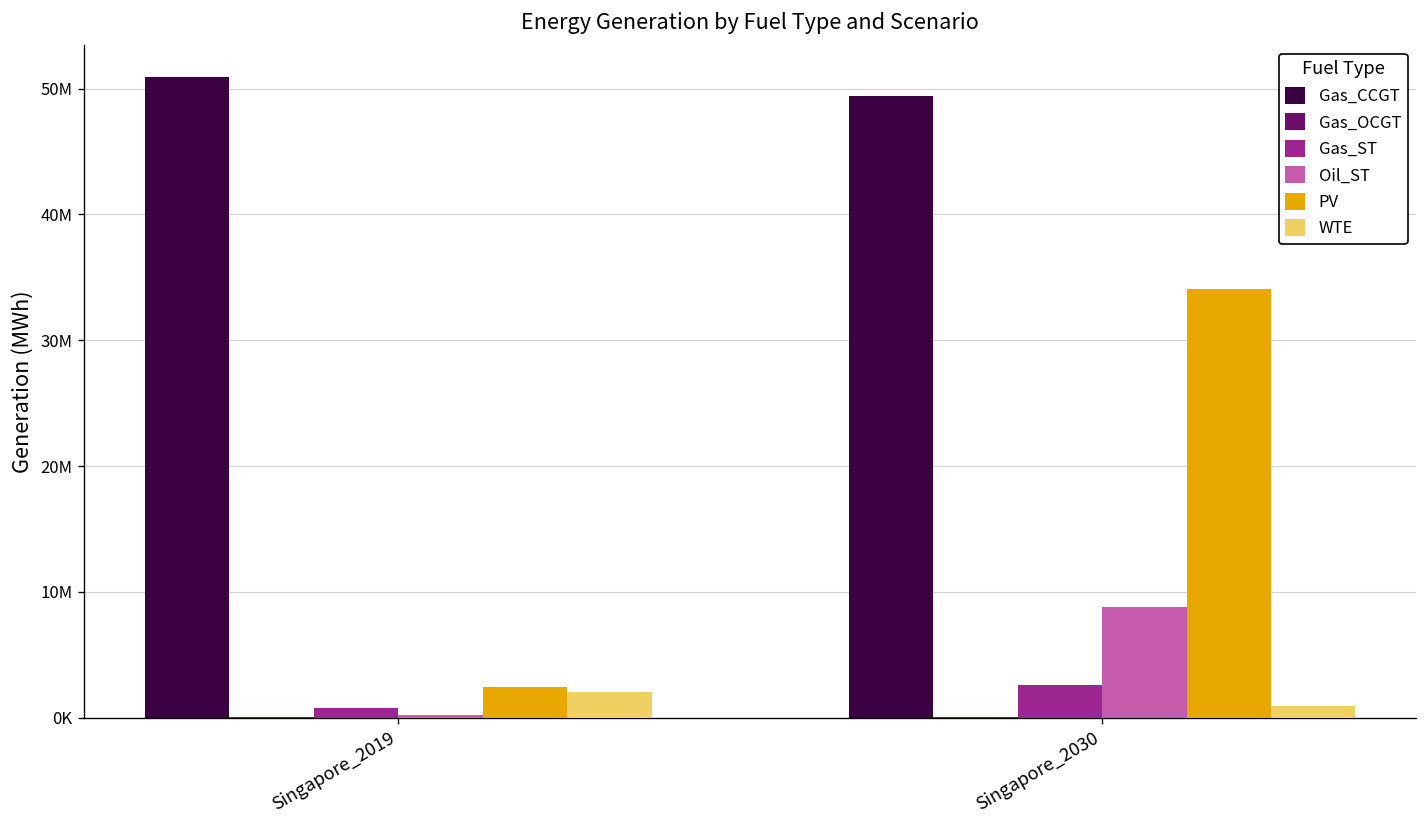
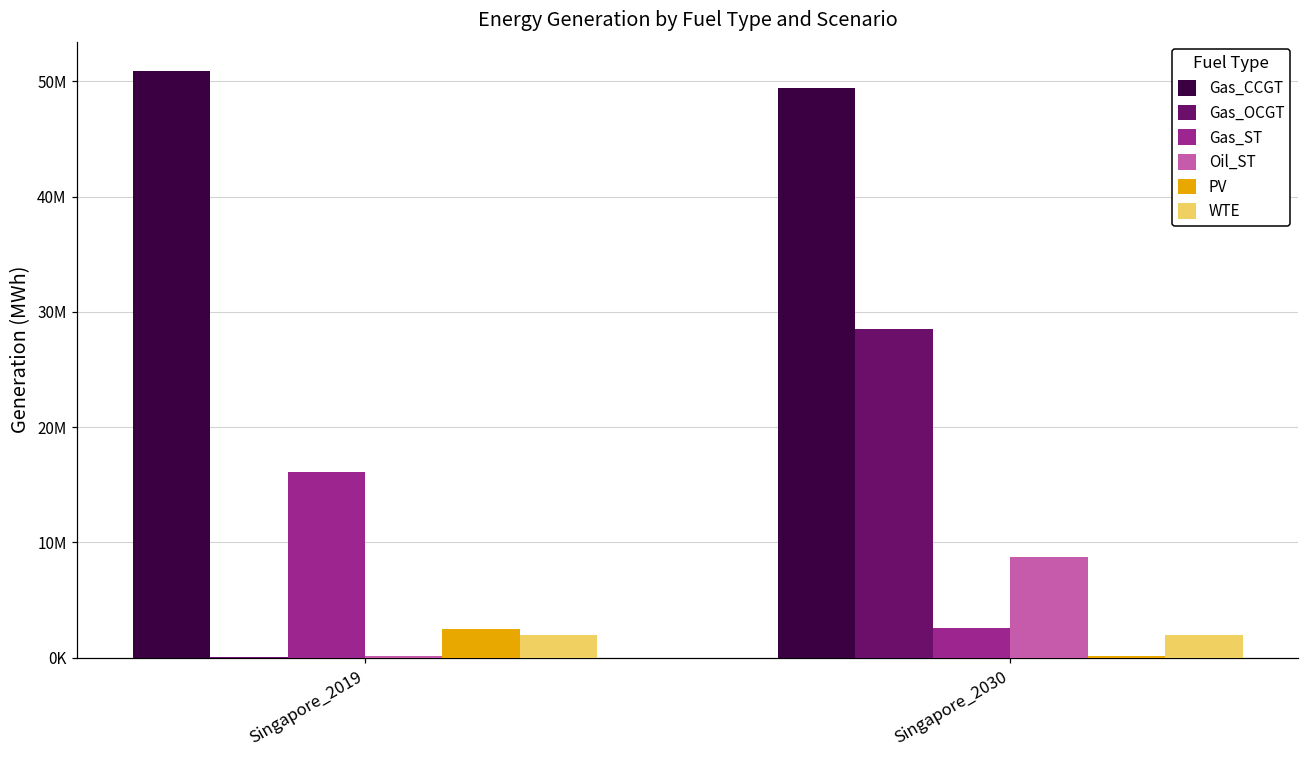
  {
    "Gas_CCGT": {
      "Singapore_2019": 50900000,
      "Singapore_2030": 49400000
    },
    "Gas_OCGT": {
-     "Singapore_2030": 100000
+     "Singapore_2030": 28500000
    },
    "Gas_ST": {
-     "Singapore_2019": 800000,
+     "Singapore_2019": 16100000,
      "Singapore_2030": 2600000
    },
    "Oil_ST": {
      "Singapore_2030": 8800000
    },
    "PV": {
      "Singapore_2019": 2500000,
-     "Singapore_2030": 34100000
+     "Singapore_2030": 200000
    },
    "WTE": {
      "Singapore_2019": 2000000,
-     "Singapore_2030": 900000
+     "Singapore_2030": 2000000
    }
  }
